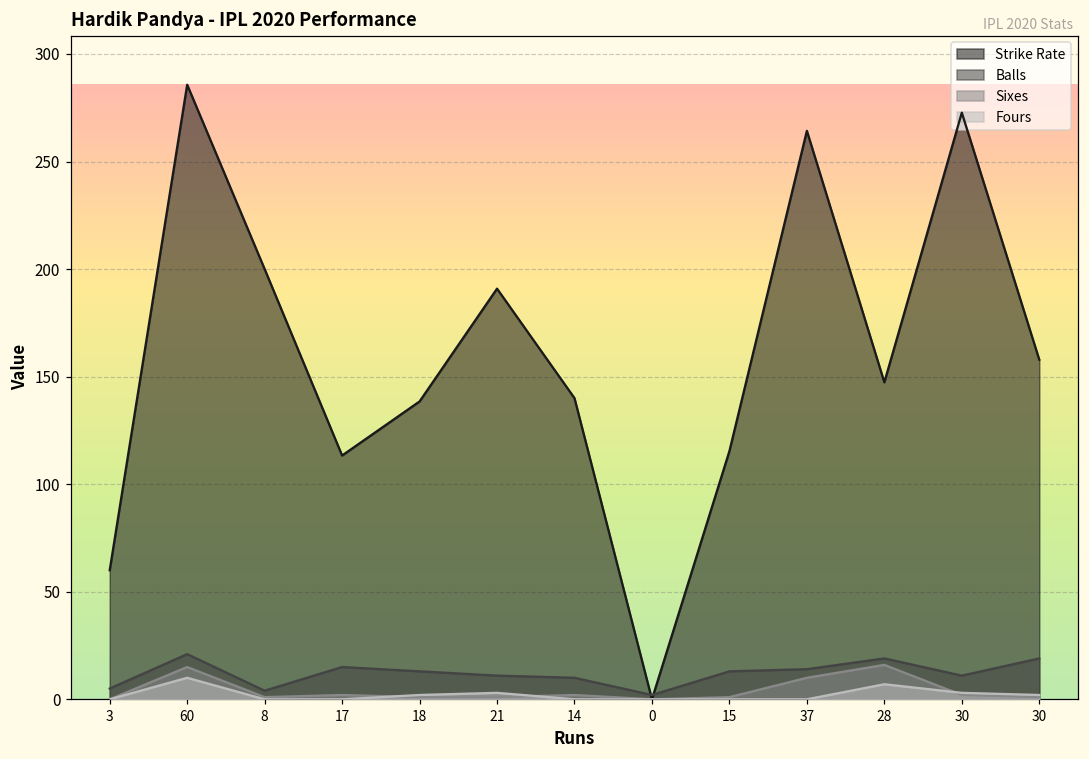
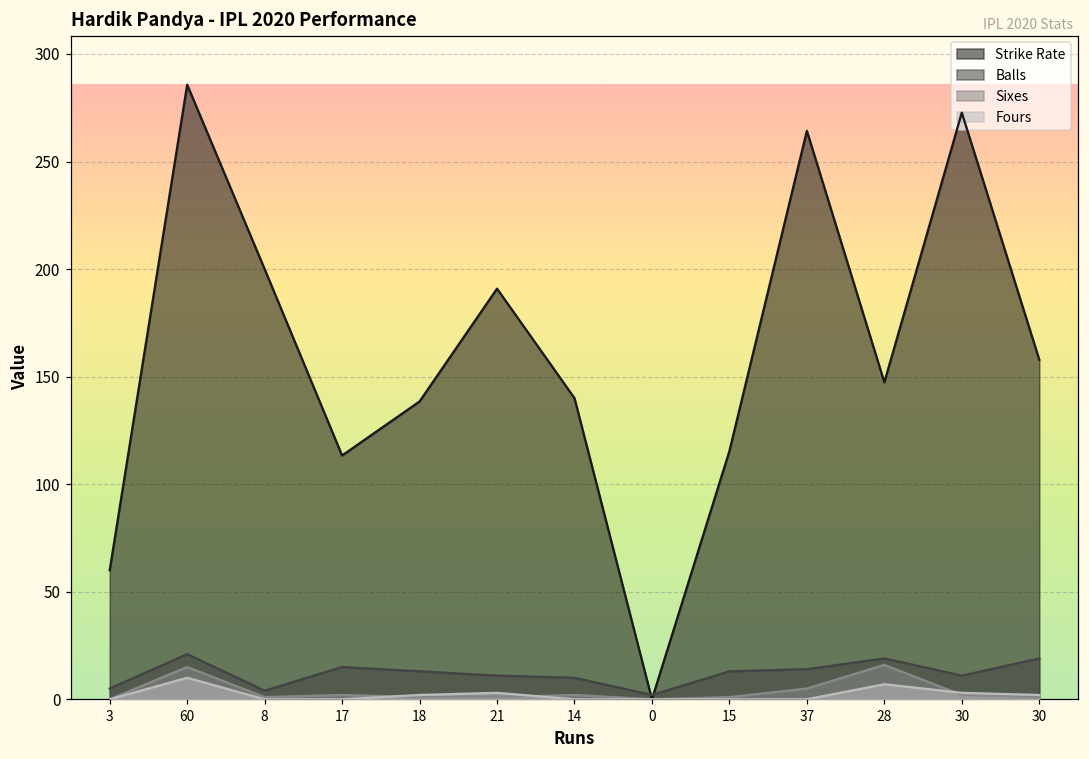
  {
    "Sixes": {
      "60": 15,
      "17": 2,
      "21": 1,
      "14": 2,
-     "37": 10,
+     "37": 5,
      "28": 16
    },
    "Fours": {
      "60": 10,
      "17": 0,
      "21": 3,
      "14": 0,
      "37": 0,
      "28": 7
    }
  }
